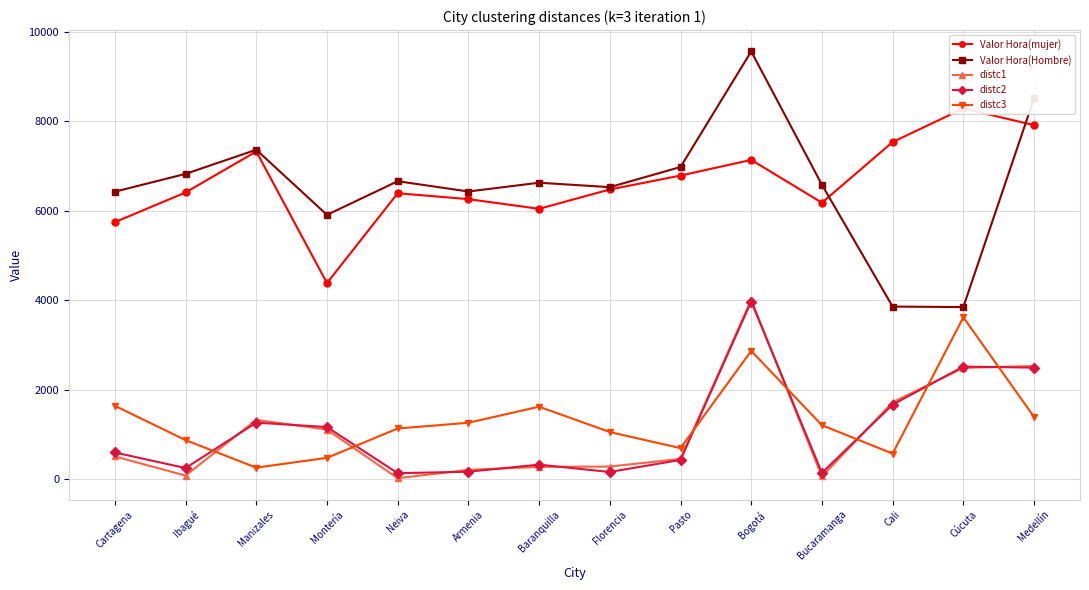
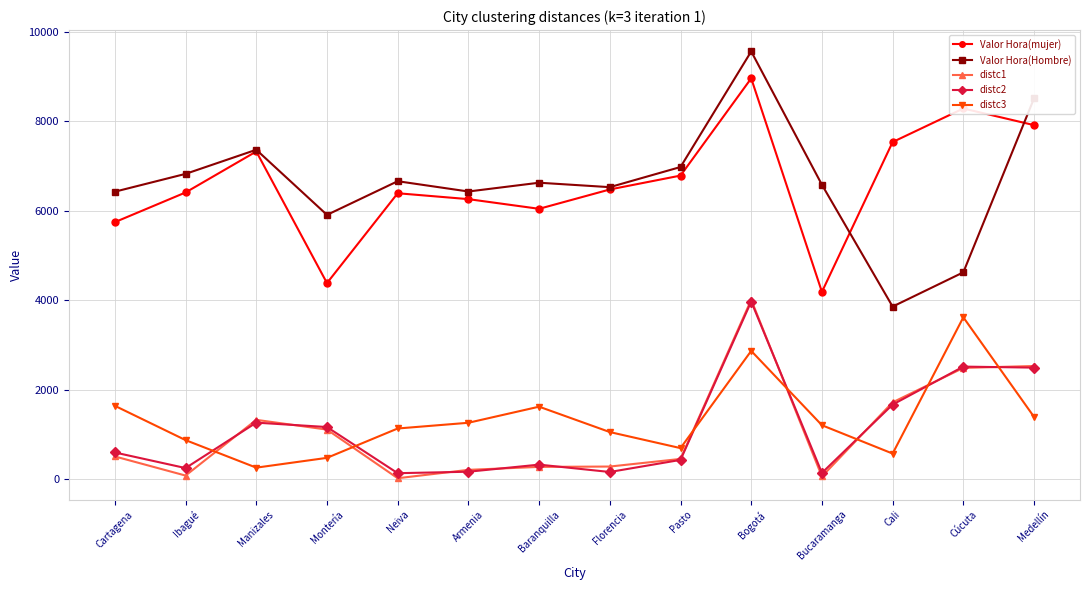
  {
    "Valor Hora(mujer)": {
      "Cartagena": 5700,
      "Ibagué": 6400,
      "Montería": 4400,
      "Neiva": 6400,
      "Armenia": 6300,
      "Baranquilla": 6000,
      "Pasto": 6800,
-     "Bogotá": 7100,
-     "Bucaramanga": 6200,
+     "Bogotá": 9000,
+     "Bucaramanga": 4200,
      "Cali": 7500,
      "Medellín": 7900
    },
    "Valor Hora(Hombre)": {
      "Cartagena": 6400,
      "Ibagué": 6800,
      "Montería": 5900,
      "Neiva": 6700,
      "Armenia": 6400,
      "Baranquilla": 6600,
      "Pasto": 7000,
      "Bogotá": 9600,
      "Bucaramanga": 6600,
      "Cali": 3900,
-     "Cúcuta": 3800
+     "Cúcuta": 4600
    },
    "distc1": {
      "Cartagena": 500,
      "Ibagué": 100,
      "Manizales": 1300,
      "Montería": 1100,
      "Neiva": 0,
      "Florencia": 300,
      "Bucaramanga": 100
    },
    "distc2": {
      "Cartagena": 600,
      "Ibagué": 300,
      "Manizales": 1300,
      "Montería": 1200,
      "Neiva": 100,
      "Florencia": 200,
      "Bucaramanga": 100
    },
    "distc3": {
      "Cartagena": 1600,
      "Ibagué": 900,
      "Manizales": 300,
      "Montería": 500,
      "Neiva": 1100,
      "Armenia": 1300,
      "Baranquilla": 1600,
      "Florencia": 1100,
      "Pasto": 700,
      "Bogotá": 2900,
      "Bucaramanga": 1200,
      "Cali": 600,
      "Cúcuta": 3600,
      "Medellín": 1400
    }
  }
